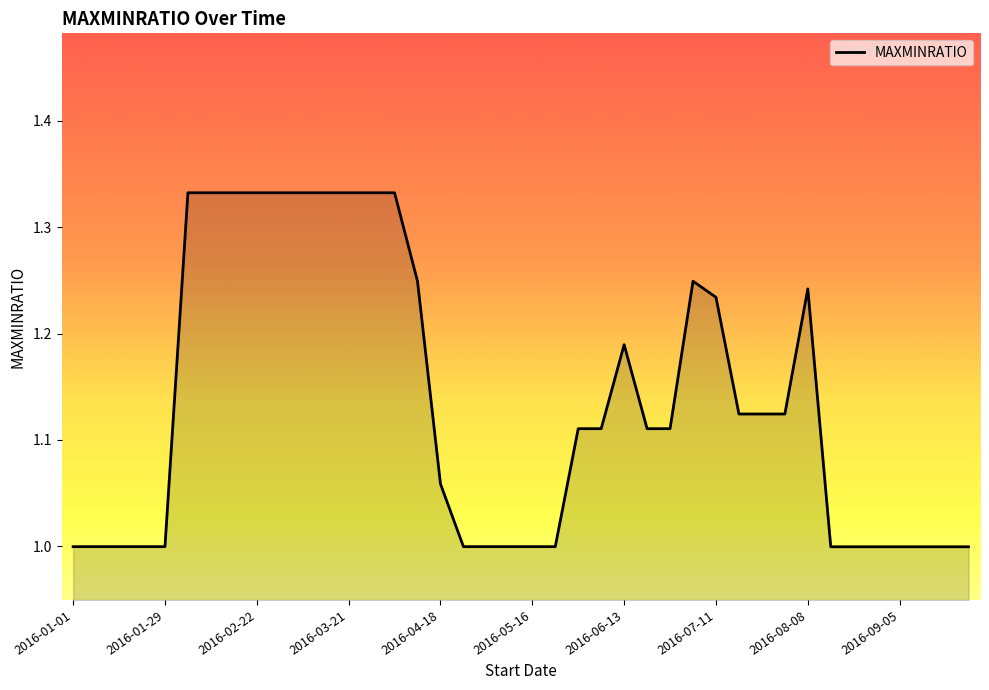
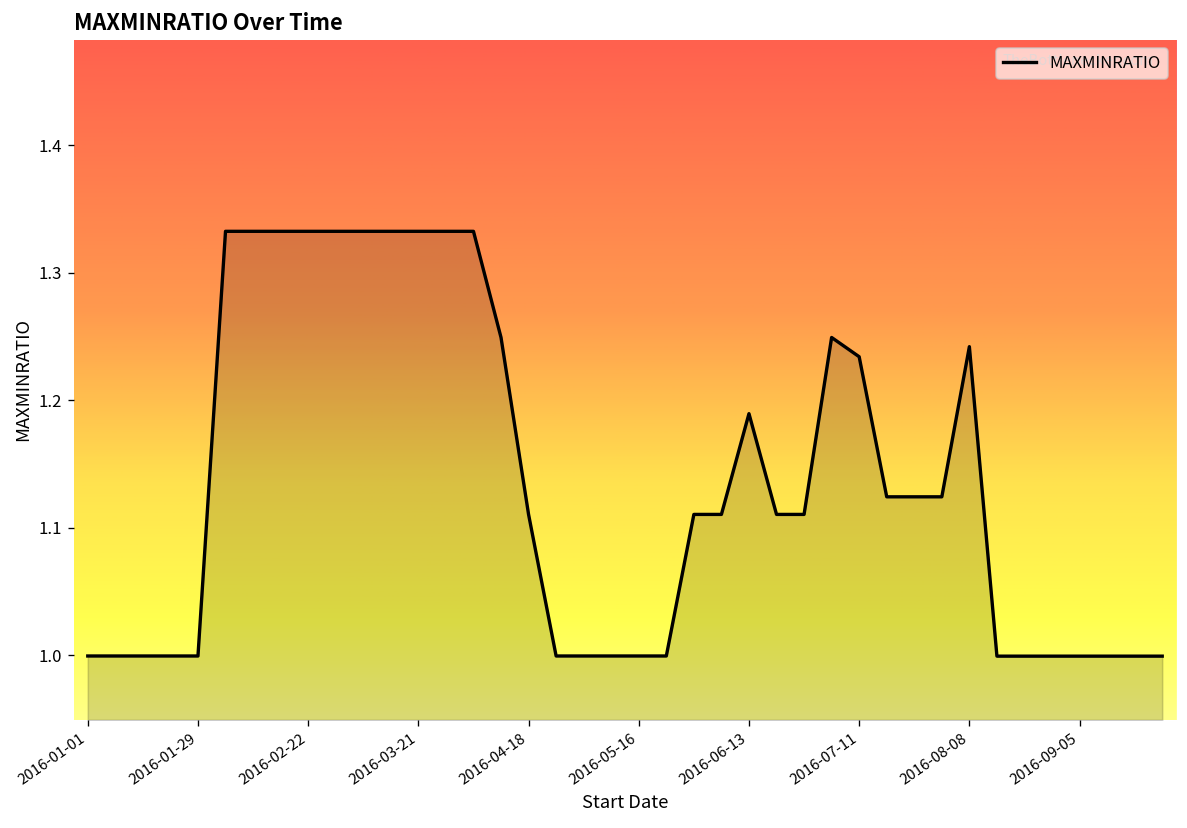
  {
    "2016-01-01": 1.000,
    "2016-01-29": 1.000,
    "2016-02-22": 1.332,
    "2016-03-21": 1.332,
-   "2016-04-18": 1.059,
+   "2016-04-18": 1.110,
    "2016-05-16": 1.000,
    "2016-06-13": 1.189,
    "2016-07-11": 1.234,
    "2016-08-08": 1.242,
    "2016-09-05": 0.999
  }
